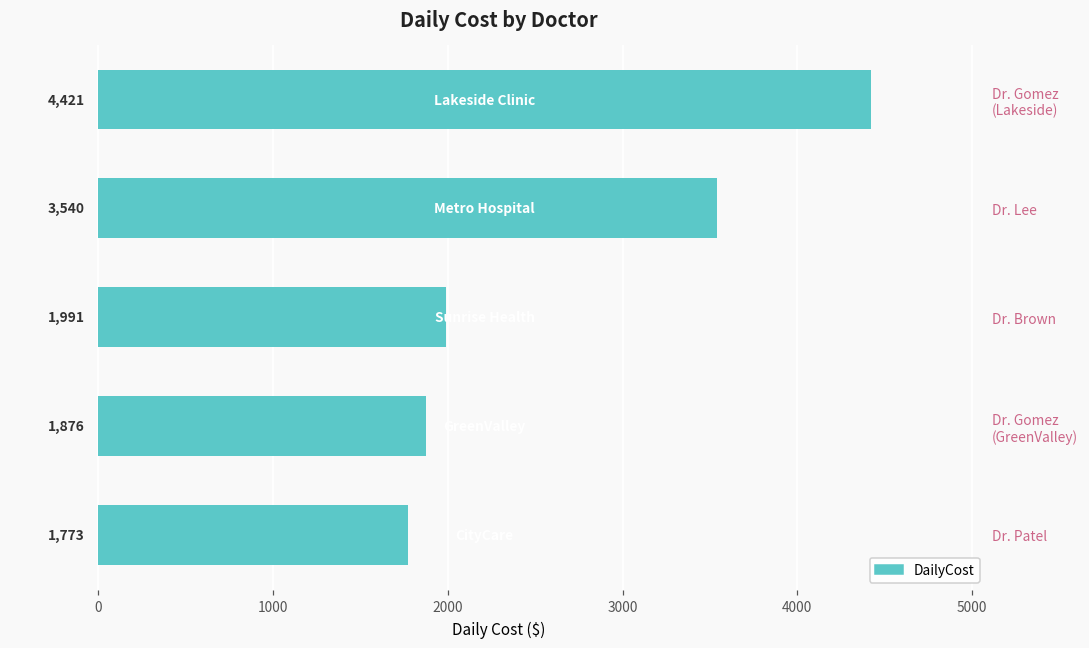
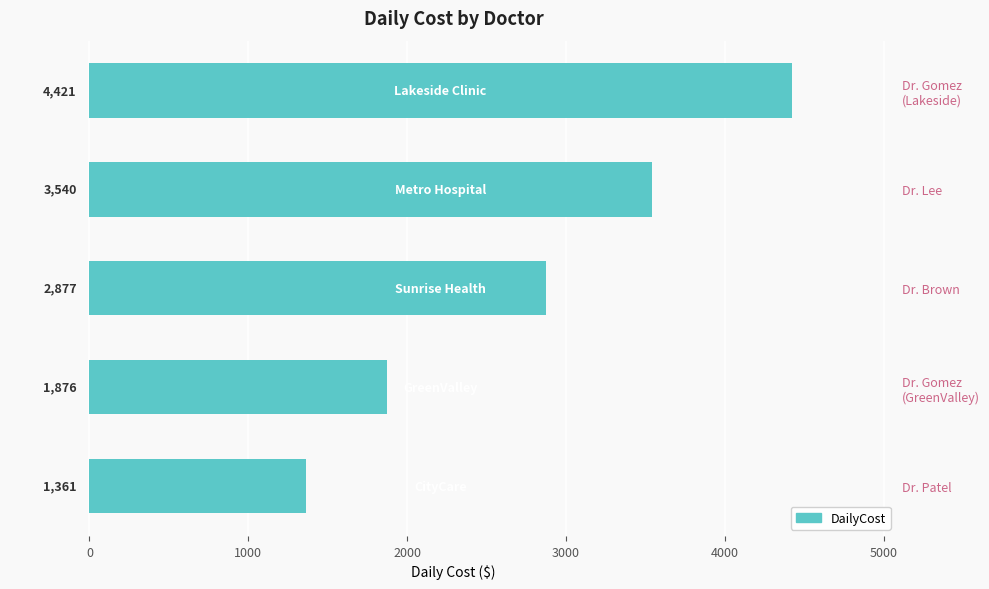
  {
-   "Dr. Brown": "1,991",
-   "Dr. Patel": "1,773"
+   "Dr. Brown": "2,877",
+   "Dr. Patel": "1,361"
  }
